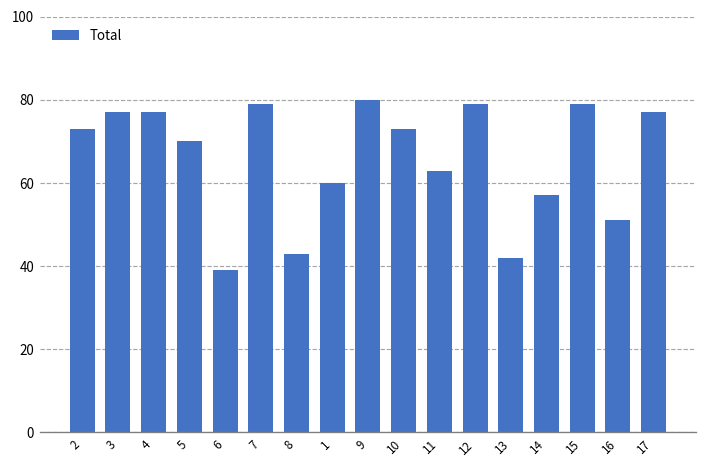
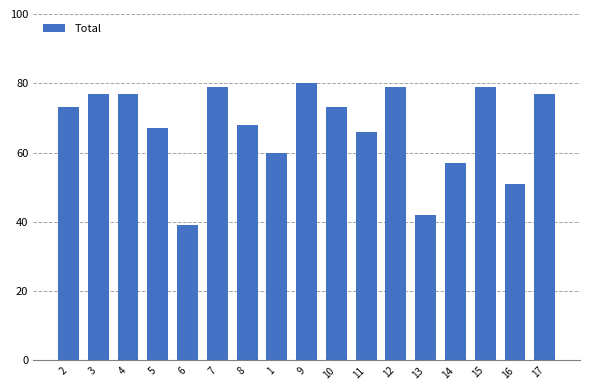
  {
    "2": 73,
    "3": 77,
    "4": 77,
-   "5": 70,
+   "5": 67,
    "6": 39,
    "7": 79,
-   "8": 43,
+   "8": 68,
    "1": 60,
    "9": 80,
    "10": 73,
-   "11": 63,
+   "11": 66,
    "12": 79,
    "13": 42,
    "14": 57,
    "15": 79,
    "16": 51,
    "17": 77
  }
